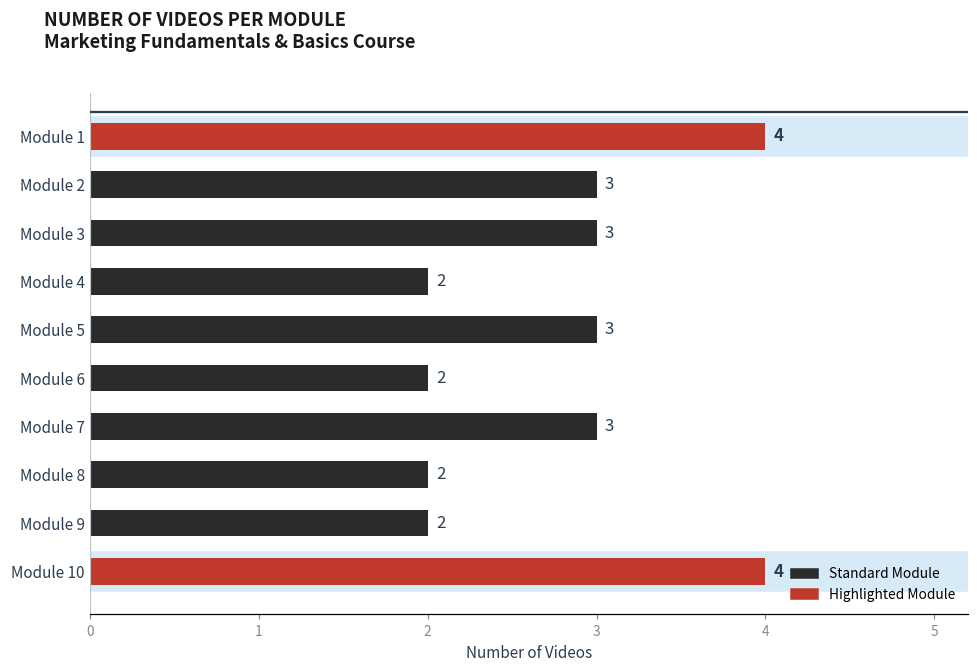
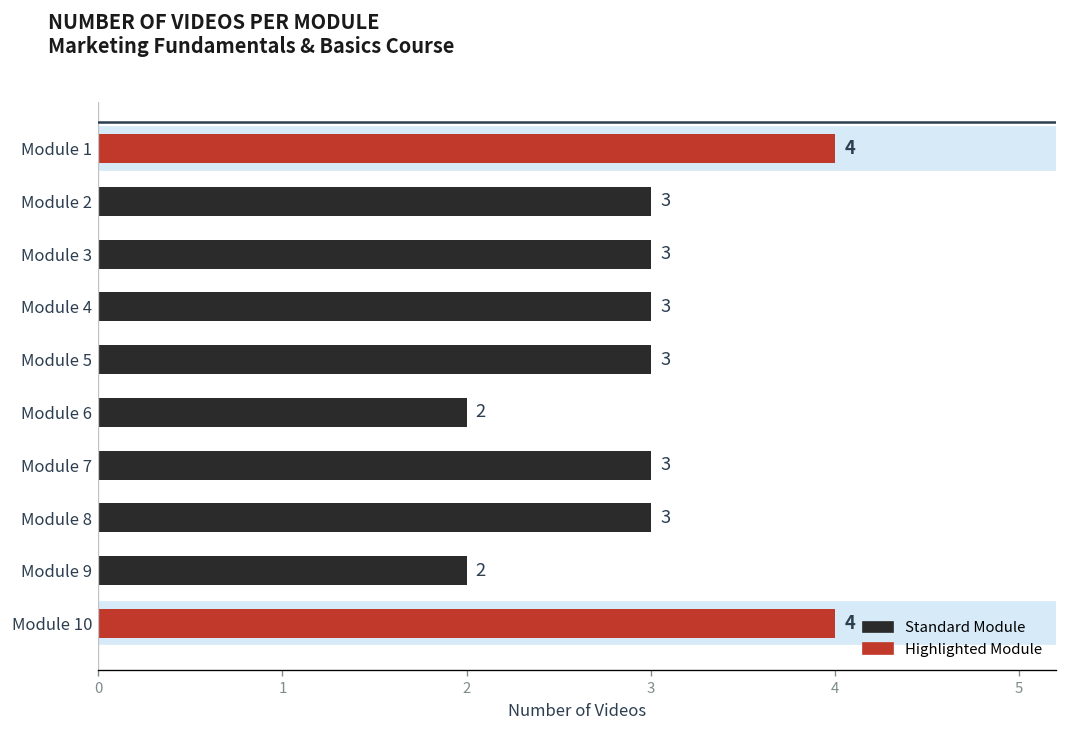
  {
    "Module 1": 4,
    "Module 2": 3,
    "Module 3": 3,
-   "Module 4": 2,
+   "Module 4": 3,
    "Module 5": 3,
    "Module 6": 2,
    "Module 7": 3,
-   "Module 8": 2,
+   "Module 8": 3,
    "Module 9": 2,
    "Module 10": 4
  }
